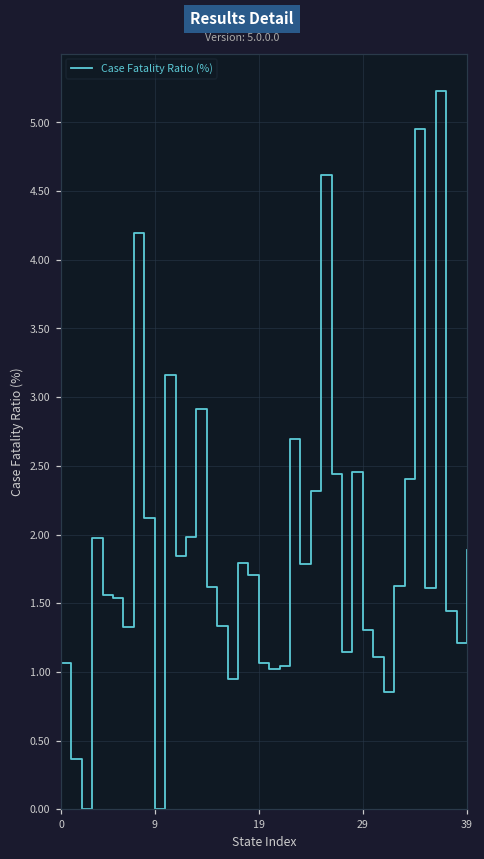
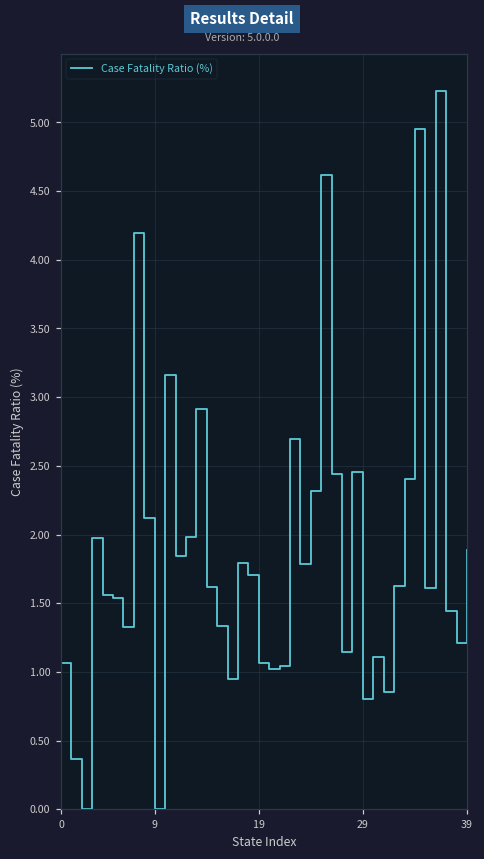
  {
    "0": 1.07,
    "9": 0.00,
    "19": 1.07,
-   "29": 1.31,
+   "29": 0.80,
    "39": 1.89
  }
